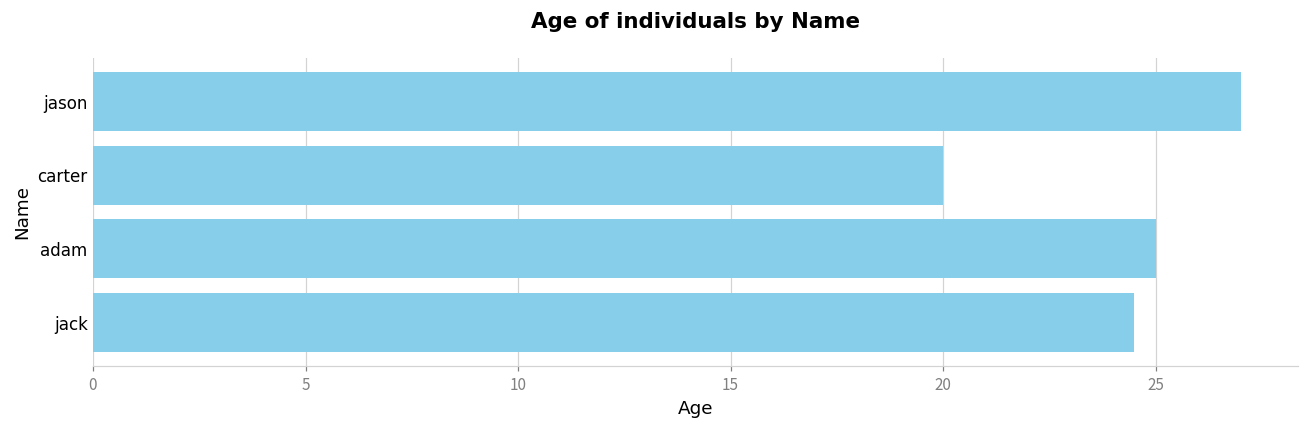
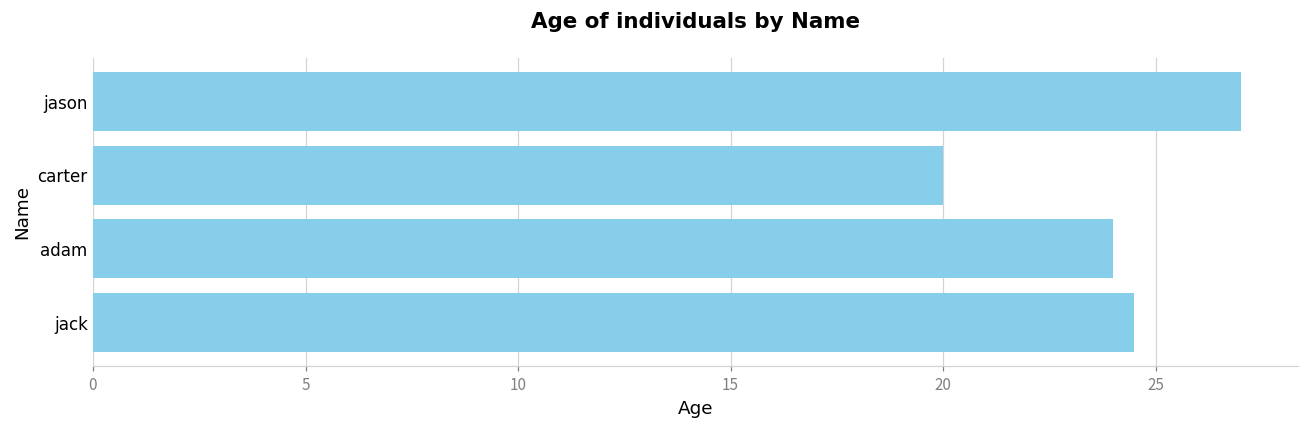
  {
    "jason": 27,
    "carter": 20,
-   "adam": 25,
+   "adam": 24,
    "jack": 24.5
  }
